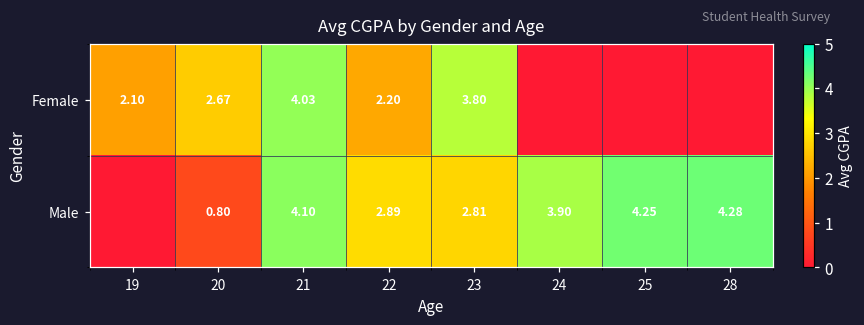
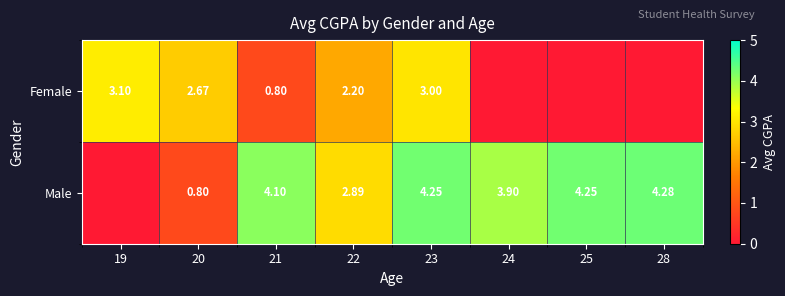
  {
    "Female": {
-     "19": 2.10,
+     "19": 3.10,
      "20": 2.67,
-     "21": 4.03,
+     "21": 0.80,
      "22": 2.20,
-     "23": 3.80
+     "23": 3.00
    },
    "Male": {
      "20": 0.80,
      "21": 4.10,
      "22": 2.89,
-     "23": 2.81,
+     "23": 4.25,
      "24": 3.90,
      "25": 4.25,
      "28": 4.28
    }
  }
